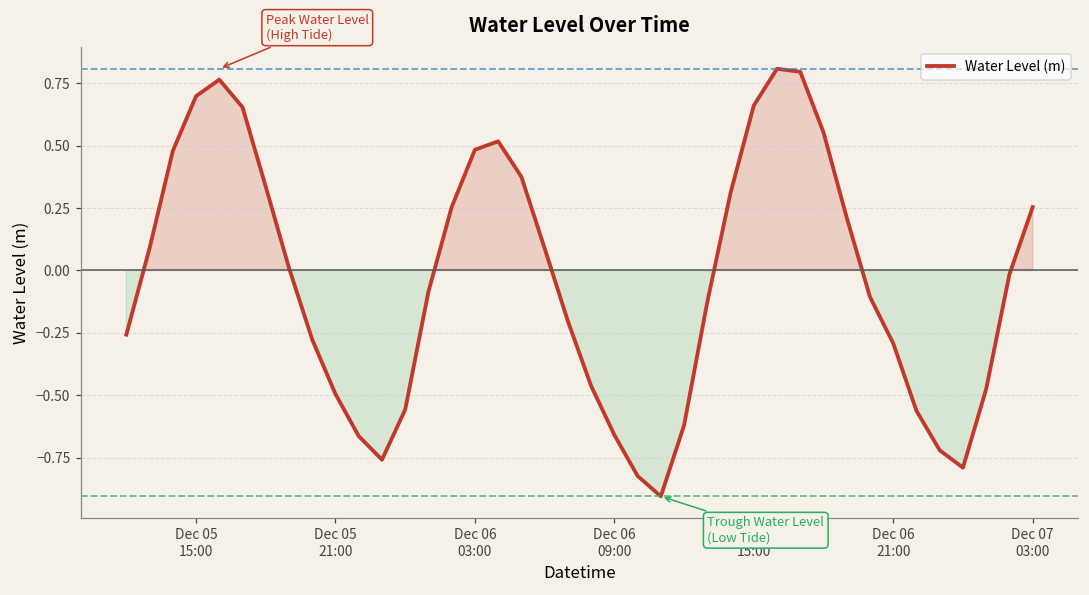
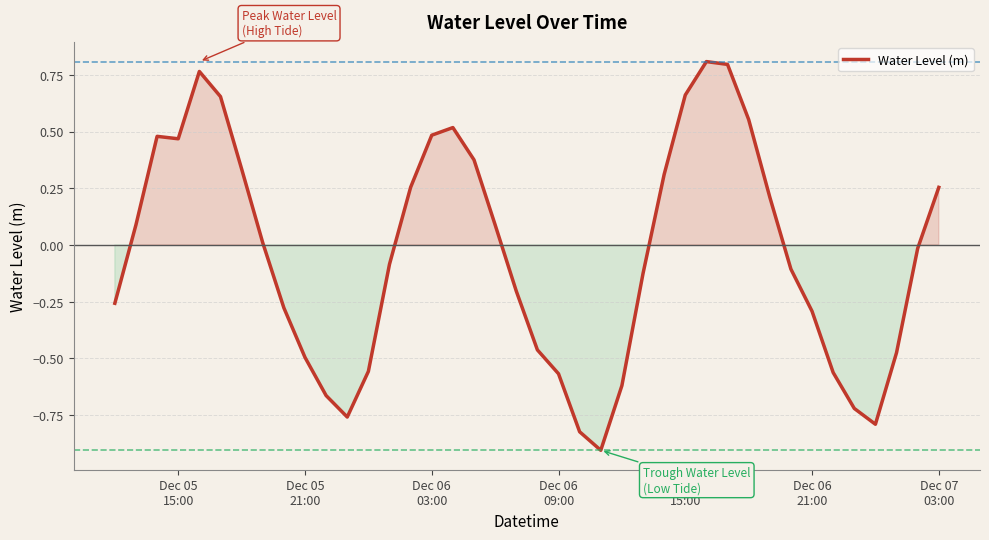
  {
-   "Dec 05 15:00": 0.70,
+   "Dec 05 15:00": 0.47,
    "Dec 05 21:00": -0.50,
    "Dec 06 03:00": 0.48,
-   "Dec 06 09:00": -0.66,
+   "Dec 06 09:00": -0.57,
    "Dec 06 15:00": 0.66,
    "Dec 06 21:00": -0.29,
    "Dec 07 03:00": 0.25
  }
